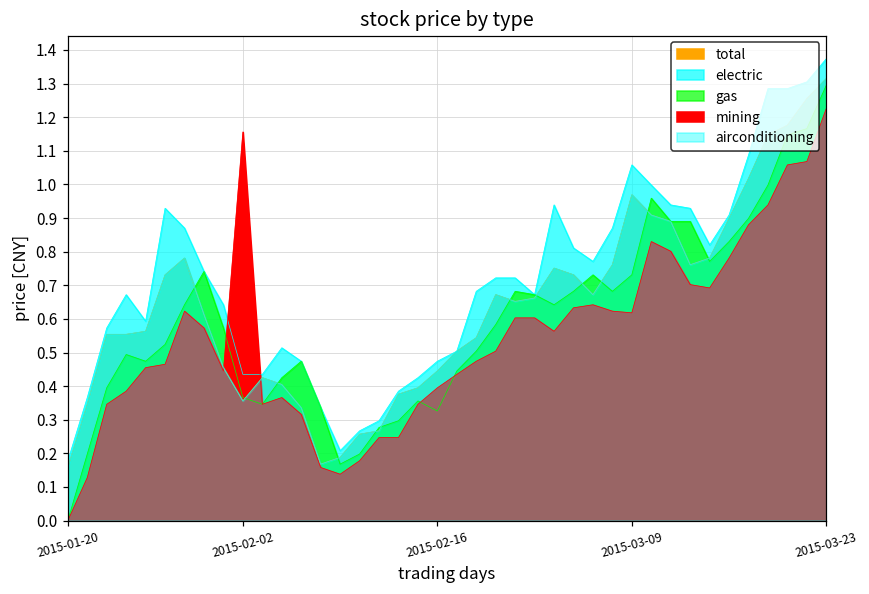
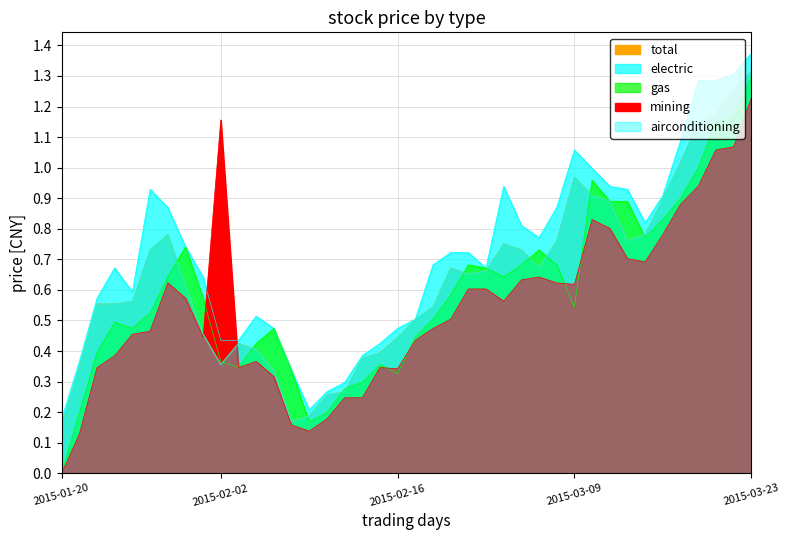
  {
    "gas": {
      "2015-02-02": 0.37,
      "2015-02-16": 0.33,
-     "2015-03-09": 0.73,
+     "2015-03-09": 0.54,
      "2015-03-23": 1.30
    },
    "mining": {
      "2015-02-02": 1.16,
-     "2015-02-16": 0.40,
+     "2015-02-16": 0.34,
      "2015-03-09": 0.62,
      "2015-03-23": 1.23
    }
  }
